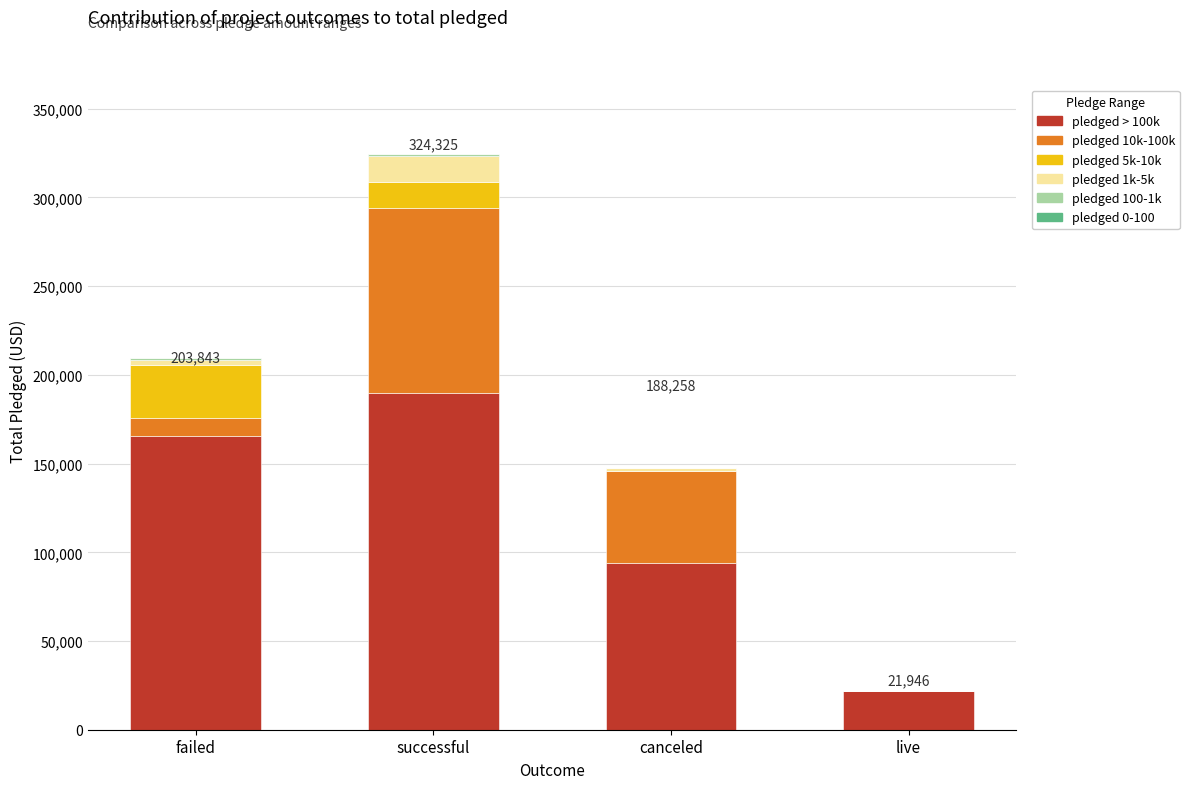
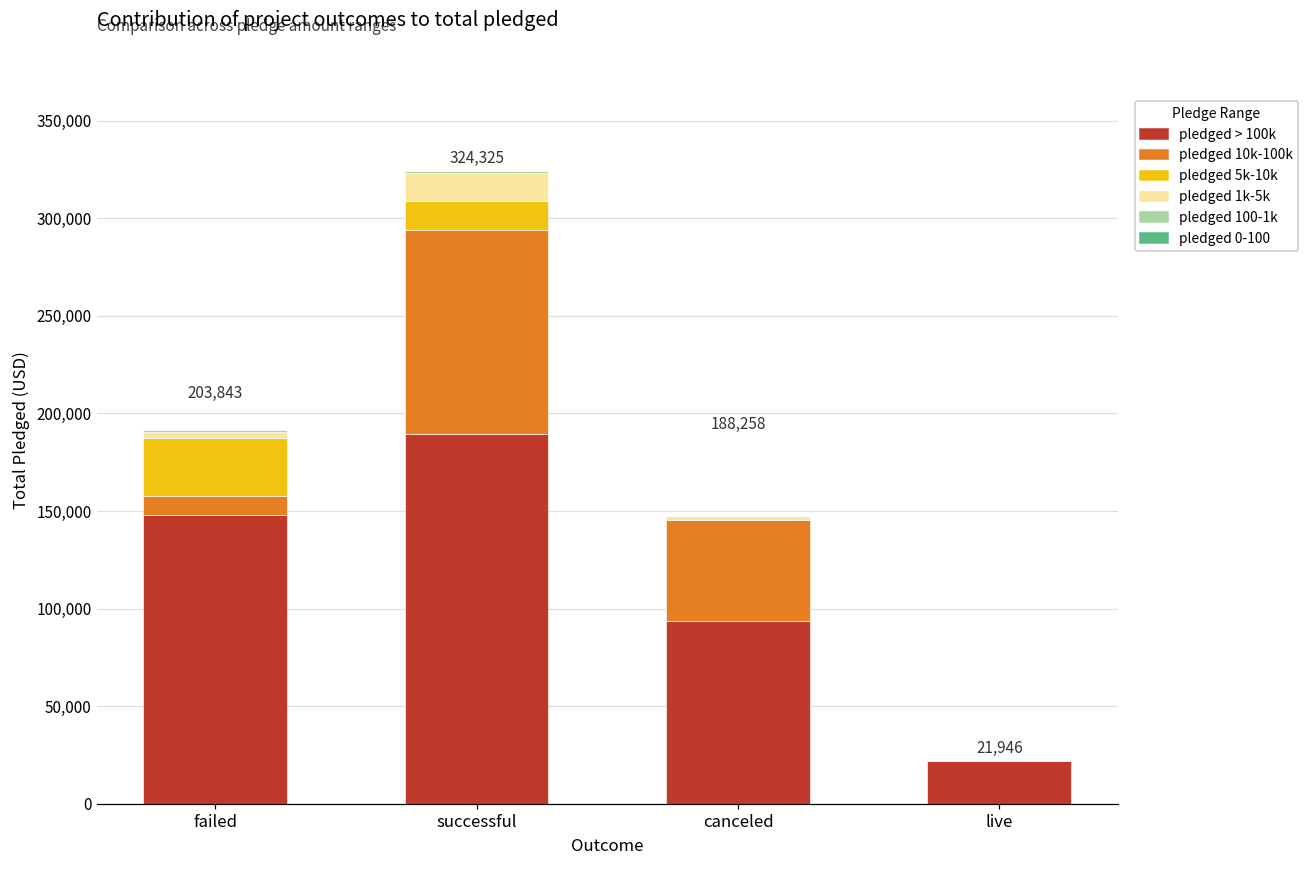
  {
    "pledged > 100k": {
-     "failed": "166,000",
+     "failed": "148,000",
      "successful": "190,000",
      "canceled": "94,000"
    },
    "pledged 10k-100k": {
      "failed": "10,000",
      "successful": "104,000",
      "canceled": "52,000"
    },
    "pledged 5k-10k": {
      "failed": "30,000",
      "successful": "15,000",
      "canceled": "0"
    },
    "pledged 1k-5k": {
      "successful": "15,000",
      "canceled": "2,000"
    },
    "pledged 0-100": {
      "canceled": "0"
    }
  }
